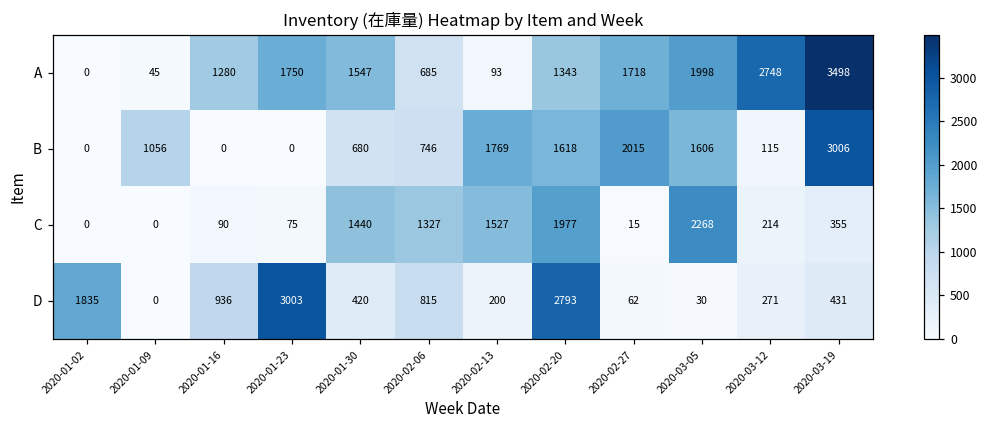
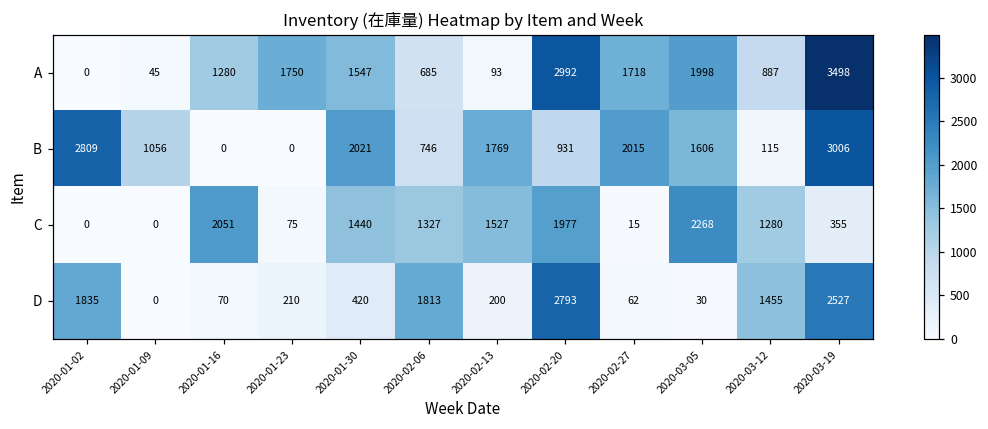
  {
    "A": {
      "2020-01-02": 0,
      "2020-01-09": 45,
      "2020-01-16": 1280,
      "2020-01-23": 1750,
      "2020-01-30": 1547,
      "2020-02-06": 685,
      "2020-02-13": 93,
-     "2020-02-20": 1343,
+     "2020-02-20": 2992,
      "2020-02-27": 1718,
      "2020-03-05": 1998,
-     "2020-03-12": 2748,
+     "2020-03-12": 887,
      "2020-03-19": 3498
    },
    "B": {
-     "2020-01-02": 0,
+     "2020-01-02": 2809,
      "2020-01-09": 1056,
      "2020-01-16": 0,
      "2020-01-23": 0,
-     "2020-01-30": 680,
+     "2020-01-30": 2021,
      "2020-02-06": 746,
      "2020-02-13": 1769,
-     "2020-02-20": 1618,
+     "2020-02-20": 931,
      "2020-02-27": 2015,
      "2020-03-05": 1606,
      "2020-03-12": 115,
      "2020-03-19": 3006
    },
    "C": {
      "2020-01-02": 0,
      "2020-01-09": 0,
-     "2020-01-16": 90,
+     "2020-01-16": 2051,
      "2020-01-23": 75,
      "2020-01-30": 1440,
      "2020-02-06": 1327,
      "2020-02-13": 1527,
      "2020-02-20": 1977,
      "2020-02-27": 15,
      "2020-03-05": 2268,
-     "2020-03-12": 214,
+     "2020-03-12": 1280,
      "2020-03-19": 355
    },
    "D": {
      "2020-01-02": 1835,
      "2020-01-09": 0,
-     "2020-01-16": 936,
-     "2020-01-23": 3003,
+     "2020-01-16": 70,
+     "2020-01-23": 210,
      "2020-01-30": 420,
-     "2020-02-06": 815,
+     "2020-02-06": 1813,
      "2020-02-13": 200,
      "2020-02-20": 2793,
      "2020-02-27": 62,
      "2020-03-05": 30,
-     "2020-03-12": 271,
-     "2020-03-19": 431
+     "2020-03-12": 1455,
+     "2020-03-19": 2527
    }
  }
